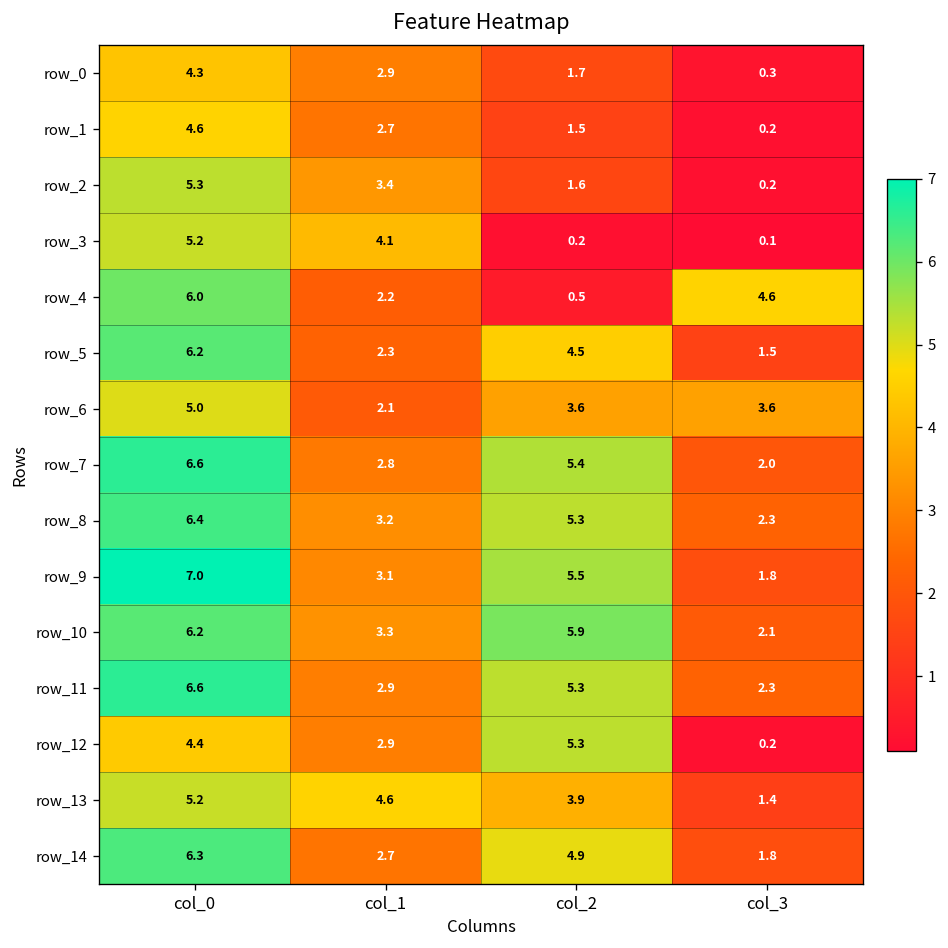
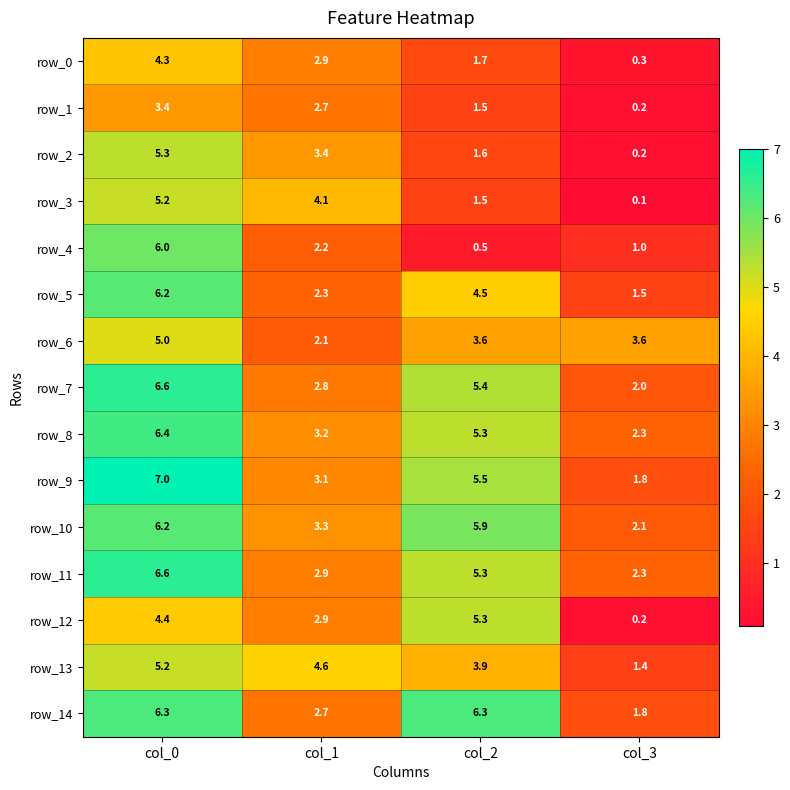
  {
    "row_0": {
      "col_0": 4.3,
      "col_1": 2.9,
      "col_2": 1.7,
      "col_3": 0.3
    },
    "row_1": {
-     "col_0": 4.6,
+     "col_0": 3.4,
      "col_1": 2.7,
      "col_2": 1.5,
      "col_3": 0.2
    },
    "row_2": {
      "col_0": 5.3,
      "col_1": 3.4,
      "col_2": 1.6,
      "col_3": 0.2
    },
    "row_3": {
      "col_0": 5.2,
      "col_1": 4.1,
-     "col_2": 0.2,
+     "col_2": 1.5,
      "col_3": 0.1
    },
    "row_4": {
      "col_0": 6.0,
      "col_1": 2.2,
      "col_2": 0.5,
-     "col_3": 4.6
+     "col_3": 1.0
    },
    "row_5": {
      "col_0": 6.2,
      "col_1": 2.3,
      "col_2": 4.5,
      "col_3": 1.5
    },
    "row_6": {
      "col_0": 5.0,
      "col_1": 2.1,
      "col_2": 3.6,
      "col_3": 3.6
    },
    "row_7": {
      "col_0": 6.6,
      "col_1": 2.8,
      "col_2": 5.4,
      "col_3": 2.0
    },
    "row_8": {
      "col_0": 6.4,
      "col_1": 3.2,
      "col_2": 5.3,
      "col_3": 2.3
    },
    "row_9": {
      "col_0": 7.0,
      "col_1": 3.1,
      "col_2": 5.5,
      "col_3": 1.8
    },
    "row_10": {
      "col_0": 6.2,
      "col_1": 3.3,
      "col_2": 5.9,
      "col_3": 2.1
    },
    "row_11": {
      "col_0": 6.6,
      "col_1": 2.9,
      "col_2": 5.3,
      "col_3": 2.3
    },
    "row_12": {
      "col_0": 4.4,
      "col_1": 2.9,
      "col_2": 5.3,
      "col_3": 0.2
    },
    "row_13": {
      "col_0": 5.2,
      "col_1": 4.6,
      "col_2": 3.9,
      "col_3": 1.4
    },
    "row_14": {
      "col_0": 6.3,
      "col_1": 2.7,
-     "col_2": 4.9,
+     "col_2": 6.3,
      "col_3": 1.8
    }
  }
